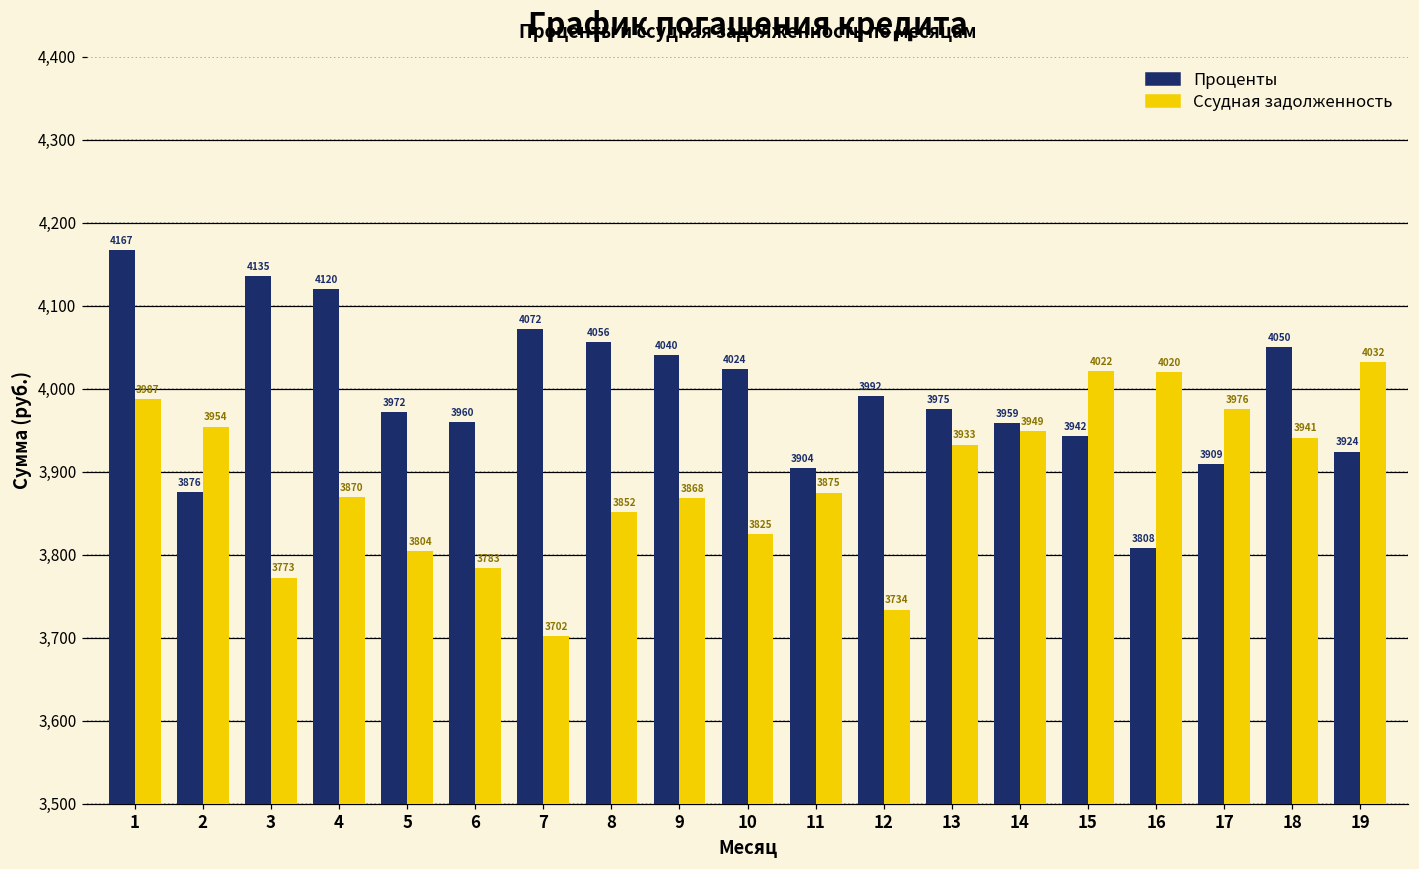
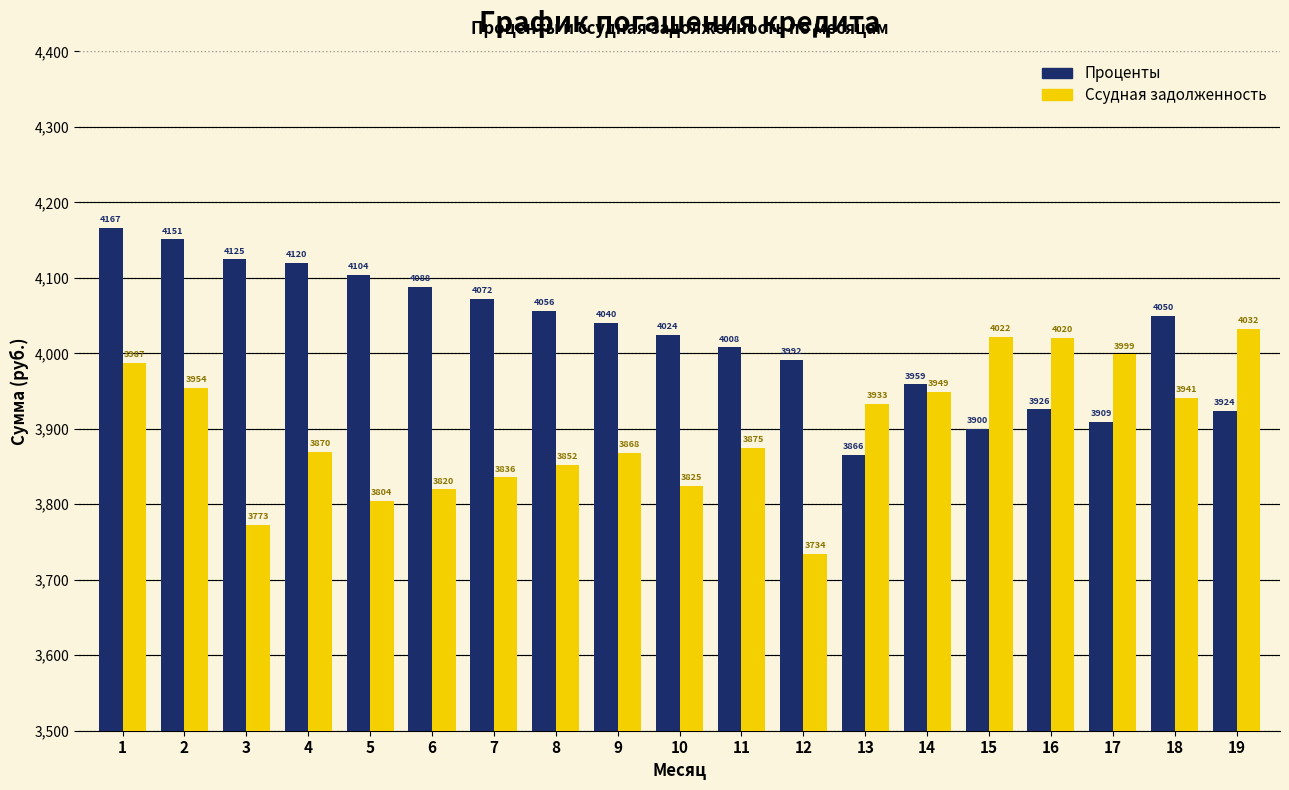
  {
    "Проценты": {
      "1": 4167,
-     "2": 3876,
-     "3": 4135,
+     "2": 4151,
+     "3": 4125,
      "4": 4120,
-     "5": 3972,
-     "6": 3960,
+     "5": 4104,
+     "6": 4088,
      "7": 4072,
      "8": 4056,
      "9": 4040,
      "10": 4024,
-     "11": 3904,
+     "11": 4008,
      "12": 3992,
-     "13": 3975,
+     "13": 3866,
      "14": 3959,
-     "15": 3942,
-     "16": 3808,
+     "15": 3900,
+     "16": 3926,
      "17": 3909,
      "18": 4050,
      "19": 3924
    },
    "Ссудная задолженность": {
      "1": 3987,
      "2": 3954,
      "3": 3773,
      "4": 3870,
      "5": 3804,
-     "6": 3783,
-     "7": 3702,
+     "6": 3820,
+     "7": 3836,
      "8": 3852,
      "9": 3868,
      "10": 3825,
      "11": 3875,
      "12": 3734,
      "13": 3933,
      "14": 3949,
      "15": 4022,
      "16": 4020,
-     "17": 3976,
+     "17": 3999,
      "18": 3941,
      "19": 4032
    }
  }
